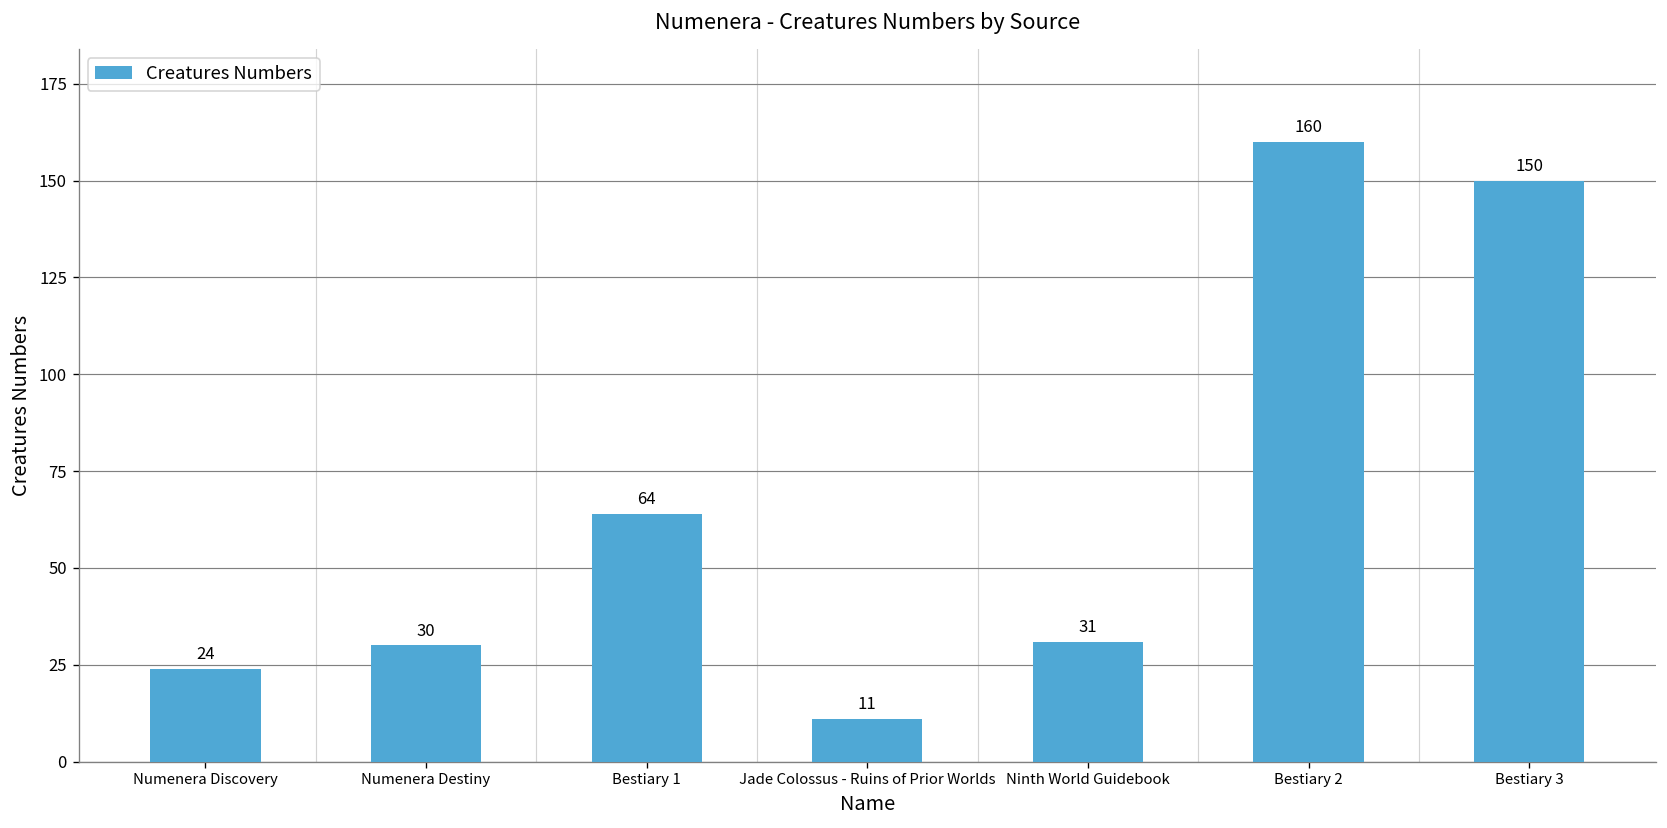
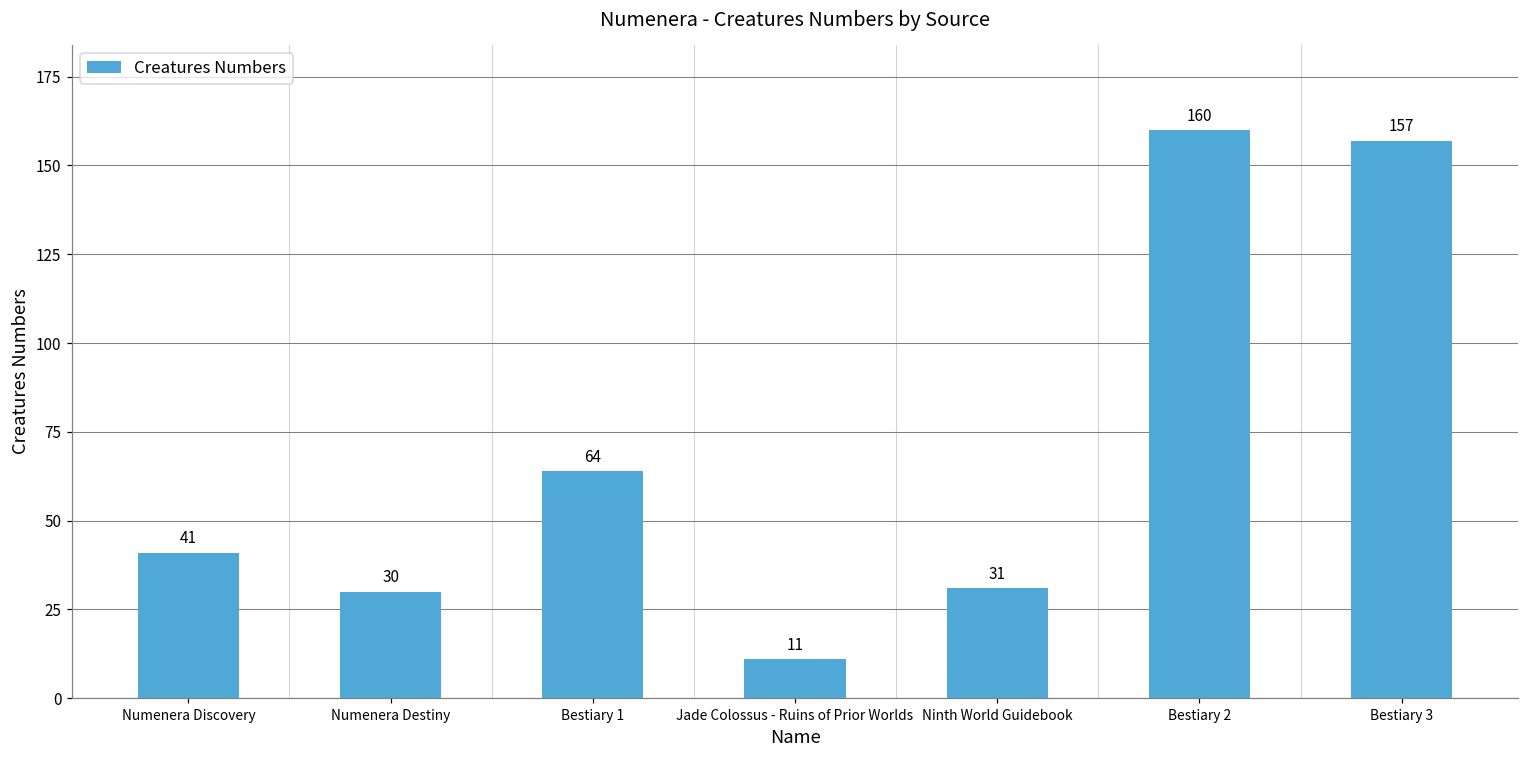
  {
-   "Numenera Discovery": 24,
+   "Numenera Discovery": 41,
    "Numenera Destiny": 30,
    "Bestiary 1": 64,
    "Jade Colossus - Ruins of Prior Worlds": 11,
    "Ninth World Guidebook": 31,
    "Bestiary 2": 160,
-   "Bestiary 3": 150
+   "Bestiary 3": 157
  }
